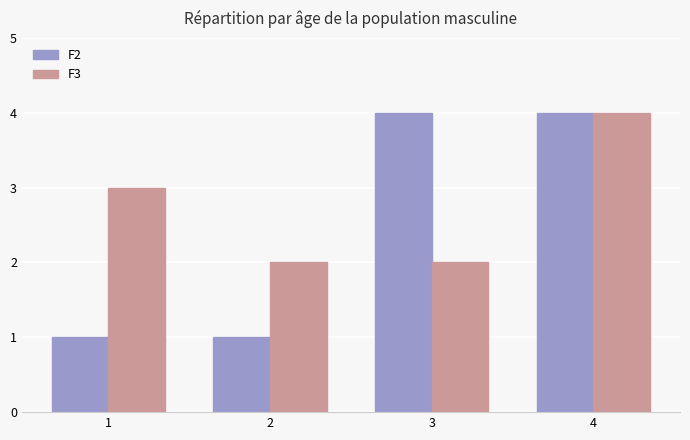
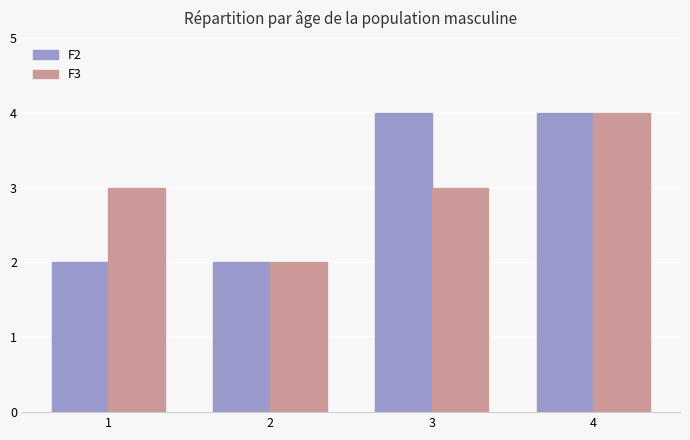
  {
    "F2": {
-     "1": 1,
-     "2": 1,
+     "1": 2,
+     "2": 2,
      "3": 4,
      "4": 4
    },
    "F3": {
      "1": 3,
      "2": 2,
-     "3": 2,
+     "3": 3,
      "4": 4
    }
  }
